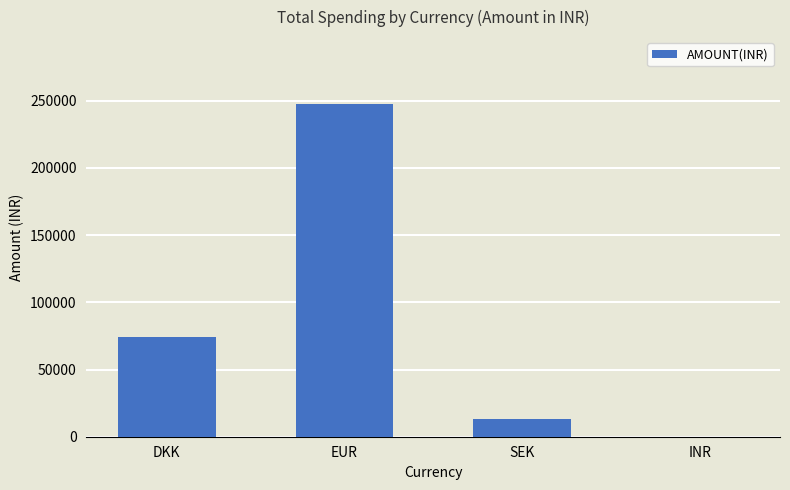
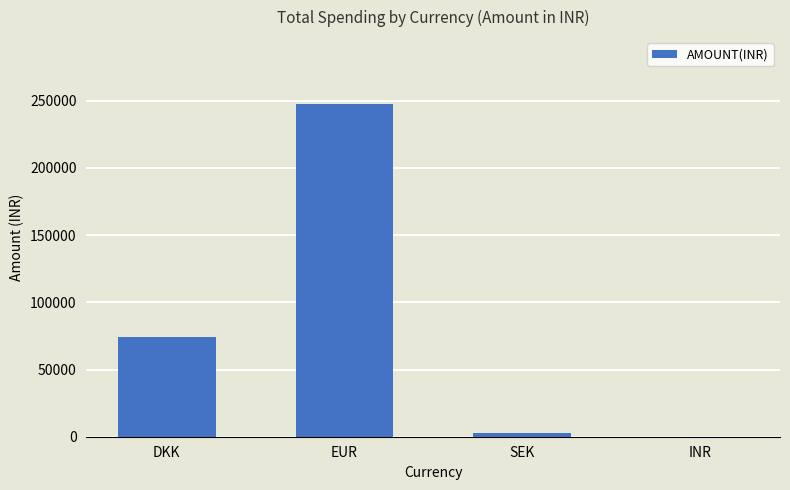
  {
    "DKK": 74000,
    "EUR": 248000,
-   "SEK": 13000
+   "SEK": 3000
  }
